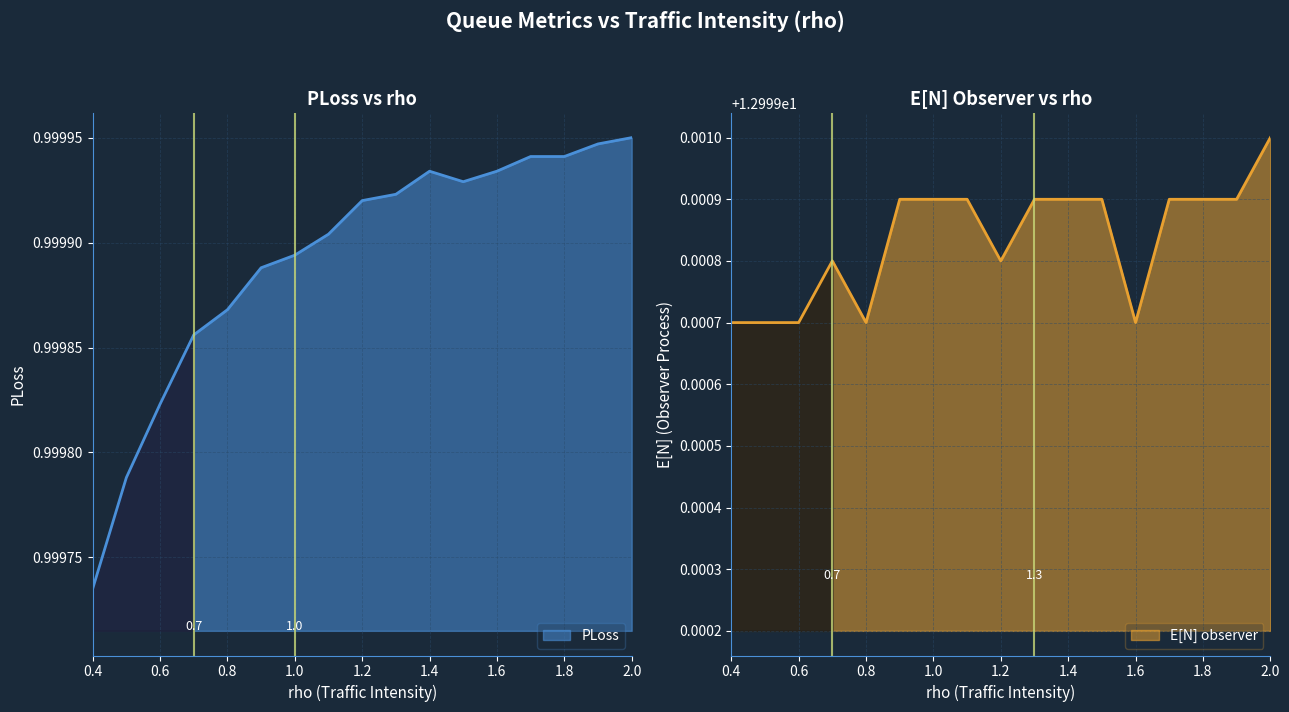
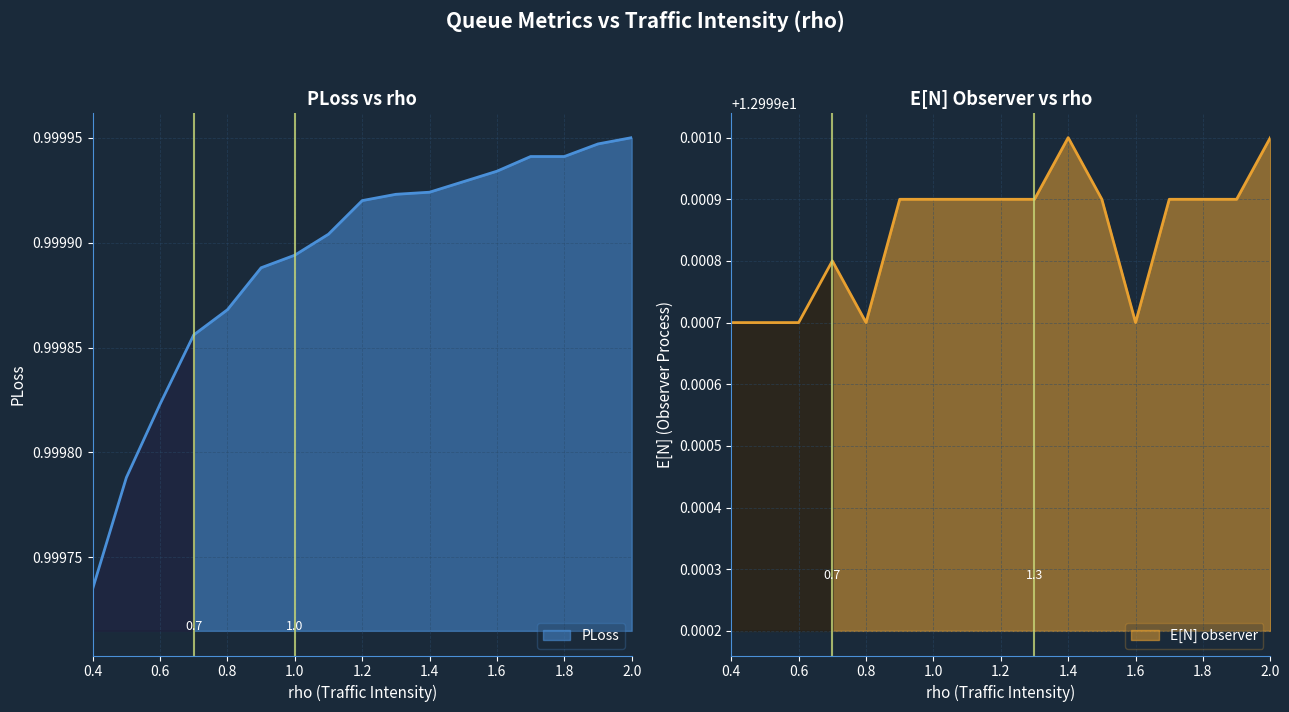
  {
    "PLoss vs rho": {
      "PLoss": {
        "0.8": 0.999868,
        "1.0": 0.999894,
        "1.2": 0.999920,
-       "1.4": 0.999934,
+       "1.4": 0.999924,
        "1.6": 0.999934,
        "1.8": 0.999941,
        "2.0": 0.999950
      }
    },
    "E[N] Observer vs rho": {
      "E[N] observer": {
        "0.8": 12.9997,
        "1.0": 12.9999,
-       "1.2": 12.9998,
-       "1.4": 12.9999,
+       "1.2": 12.9999,
+       "1.4": 13.0000,
        "1.6": 12.9997,
        "1.8": 12.9999,
        "2.0": 13.0000
      }
    }
  }
